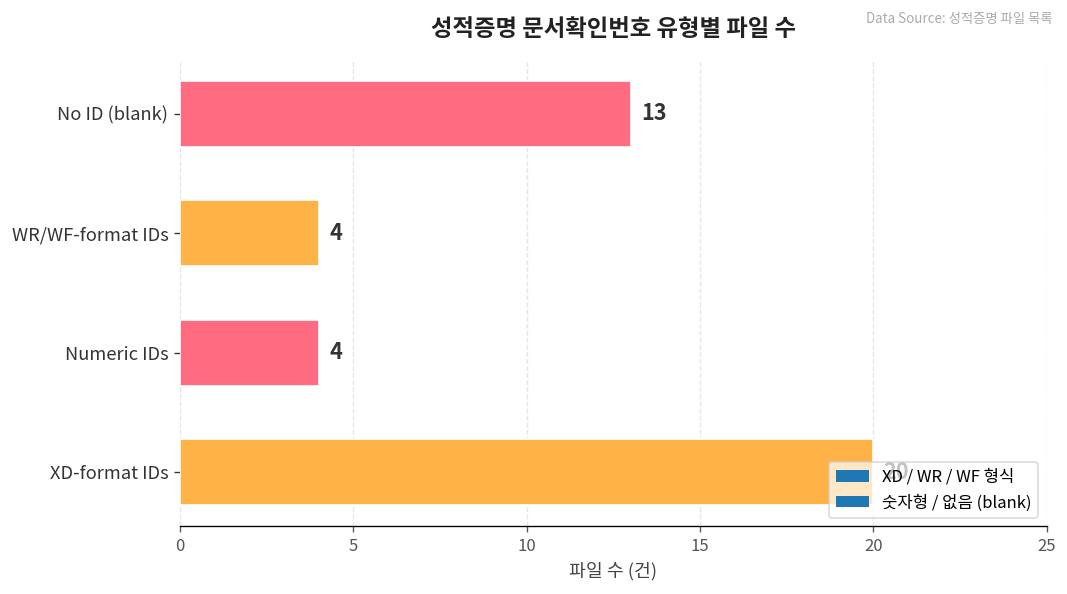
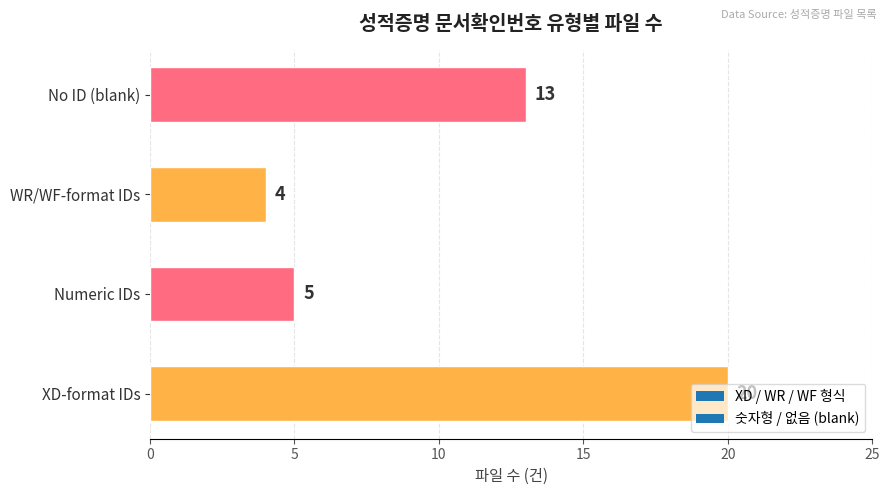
  {
    "No ID (blank)": 13,
    "WR/WF-format IDs": 4,
-   "Numeric IDs": 4
+   "Numeric IDs": 5
  }
